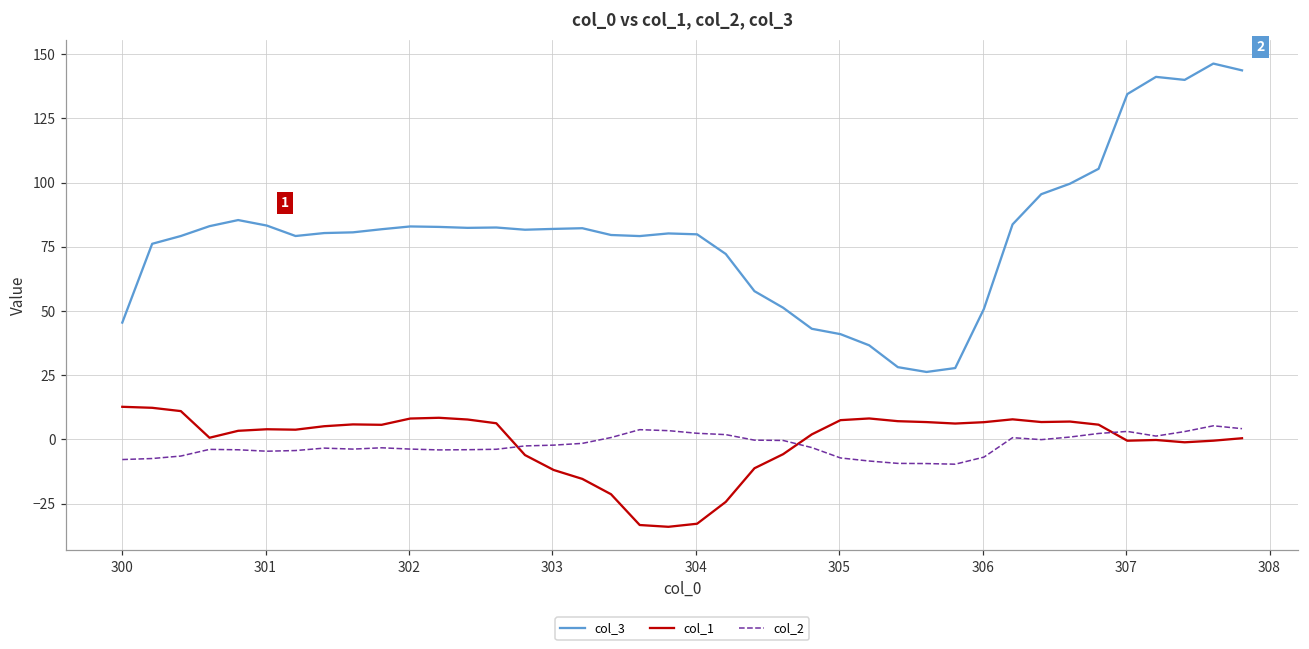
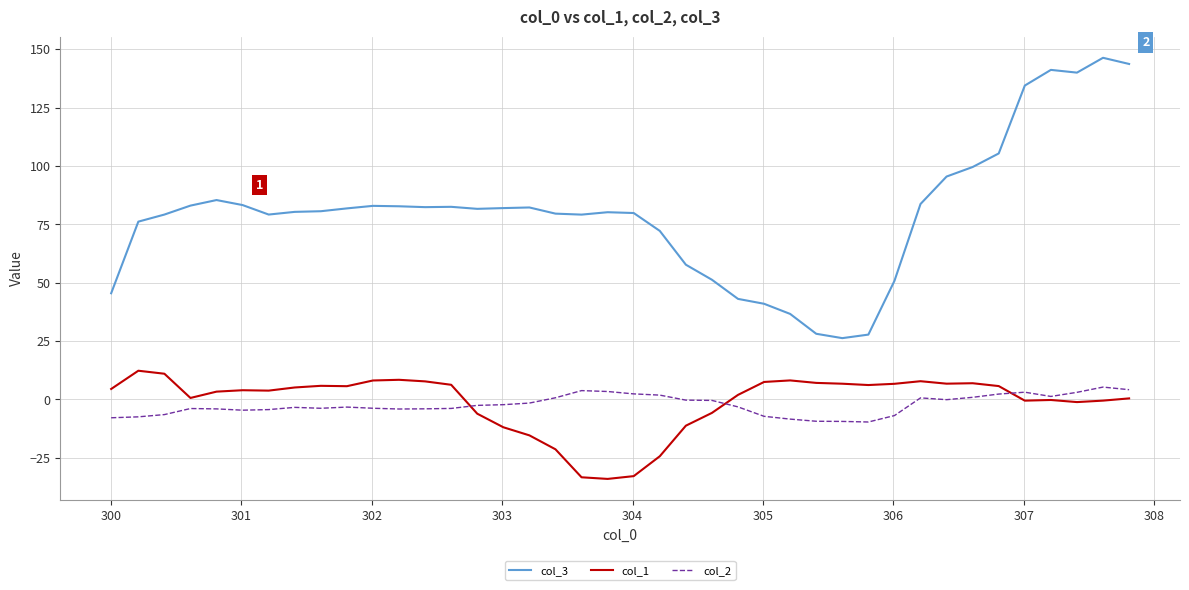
  {
    "col_3": {
      "300": 45
    },
    "col_1": {
-     "300": 13
+     "300": 4
    },
    "col_2": {
      "300": -8
    }
  }
